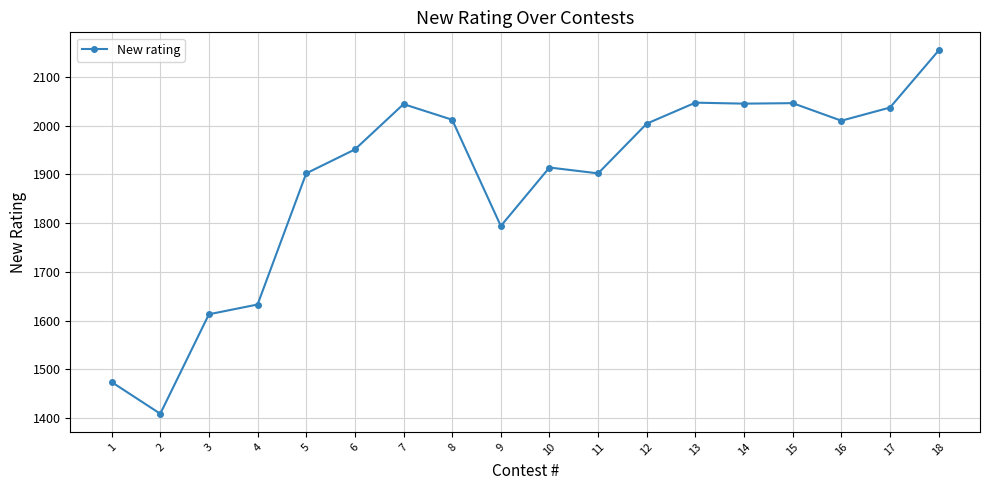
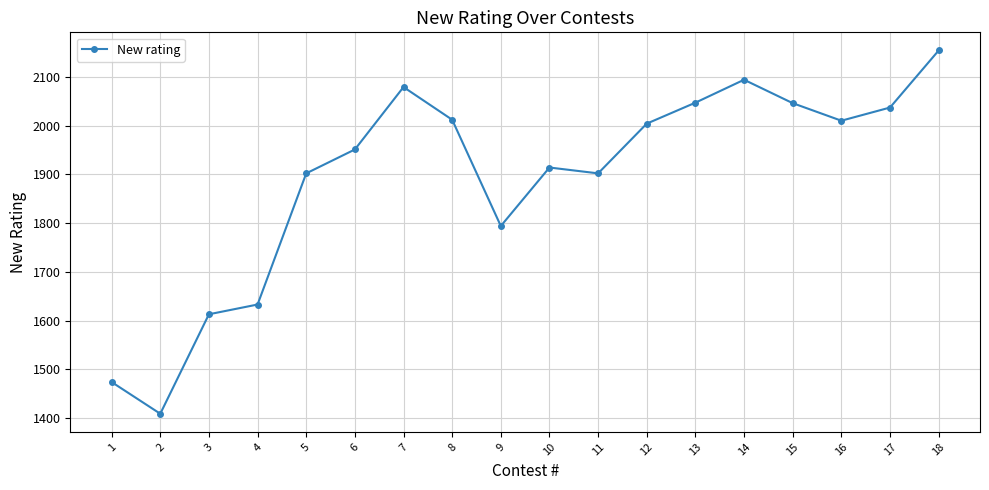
  {
    "1": 1470,
    "2": 1410,
    "3": 1610,
    "4": 1630,
    "5": 1900,
    "6": 1950,
-   "7": 2040,
+   "7": 2080,
    "8": 2010,
    "9": 1790,
    "10": 1910,
    "11": 1900,
    "12": 2000,
    "13": 2050,
-   "14": 2050,
+   "14": 2090,
    "15": 2050,
    "16": 2010,
    "17": 2040,
    "18": 2150
  }
